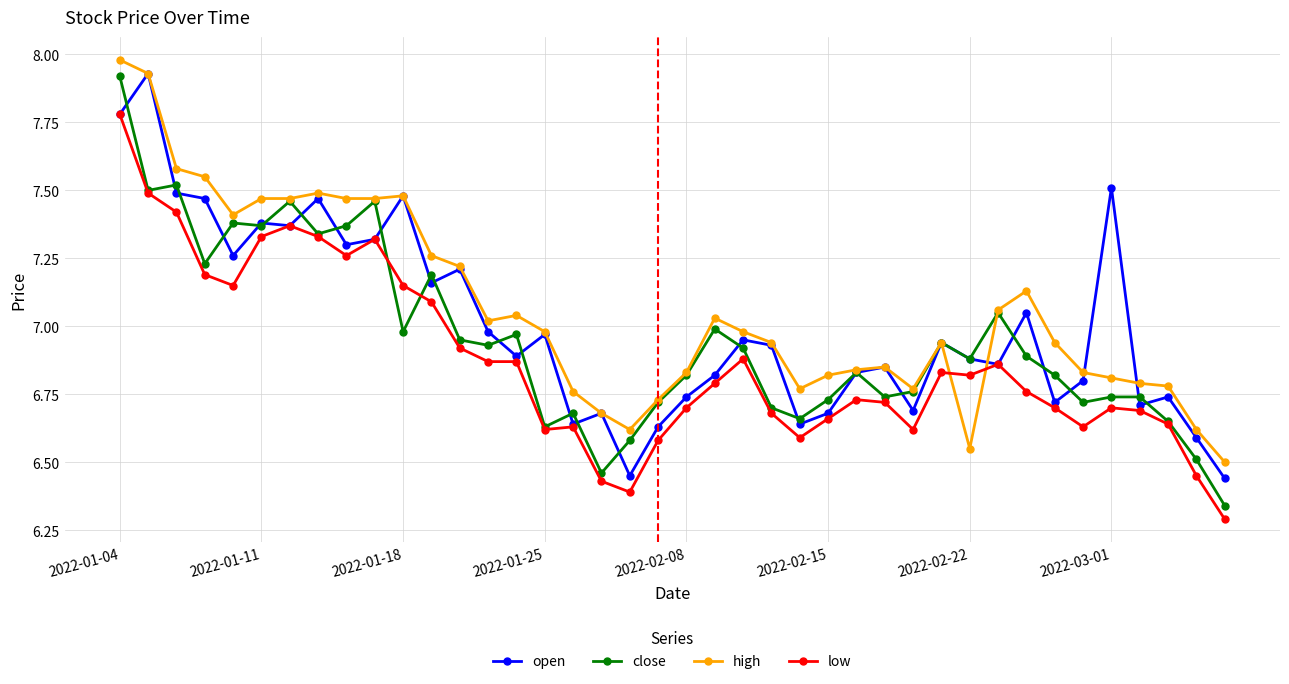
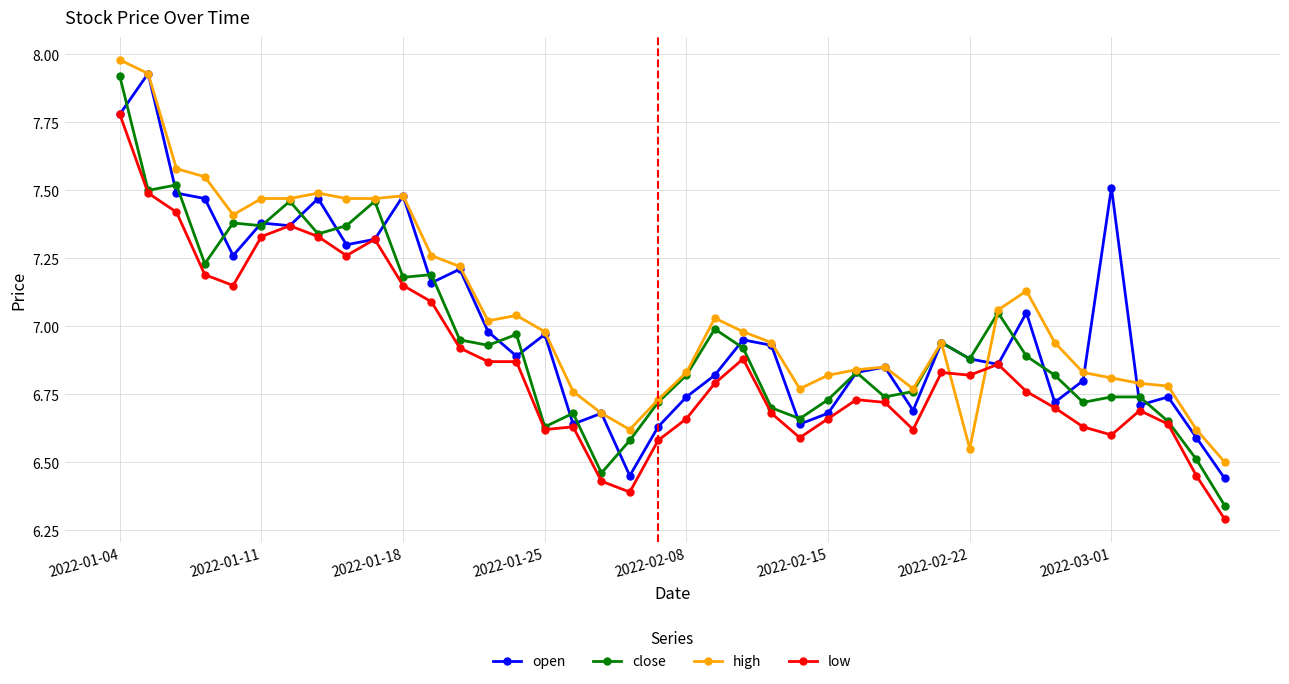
  {
    "open": {
      "2022-01-11": 7.38,
      "2022-01-25": 6.97,
      "2022-02-08": 6.74,
      "2022-02-15": 6.68,
      "2022-03-01": 7.51
    },
    "close": {
      "2022-01-04": 7.92,
      "2022-01-11": 7.37,
-     "2022-01-18": 6.98,
+     "2022-01-18": 7.18,
      "2022-01-25": 6.63,
      "2022-02-08": 6.82,
      "2022-02-15": 6.73,
      "2022-03-01": 6.74
    },
    "high": {
      "2022-01-04": 7.98,
      "2022-01-11": 7.47,
      "2022-01-25": 6.98,
      "2022-02-08": 6.83,
      "2022-02-15": 6.82,
      "2022-02-22": 6.55,
      "2022-03-01": 6.81
    },
    "low": {
      "2022-01-11": 7.33,
      "2022-01-18": 7.15,
      "2022-01-25": 6.62,
-     "2022-02-08": 6.70,
+     "2022-02-08": 6.66,
      "2022-02-15": 6.66,
      "2022-02-22": 6.82,
-     "2022-03-01": 6.7
+     "2022-03-01": 6.6
    }
  }
